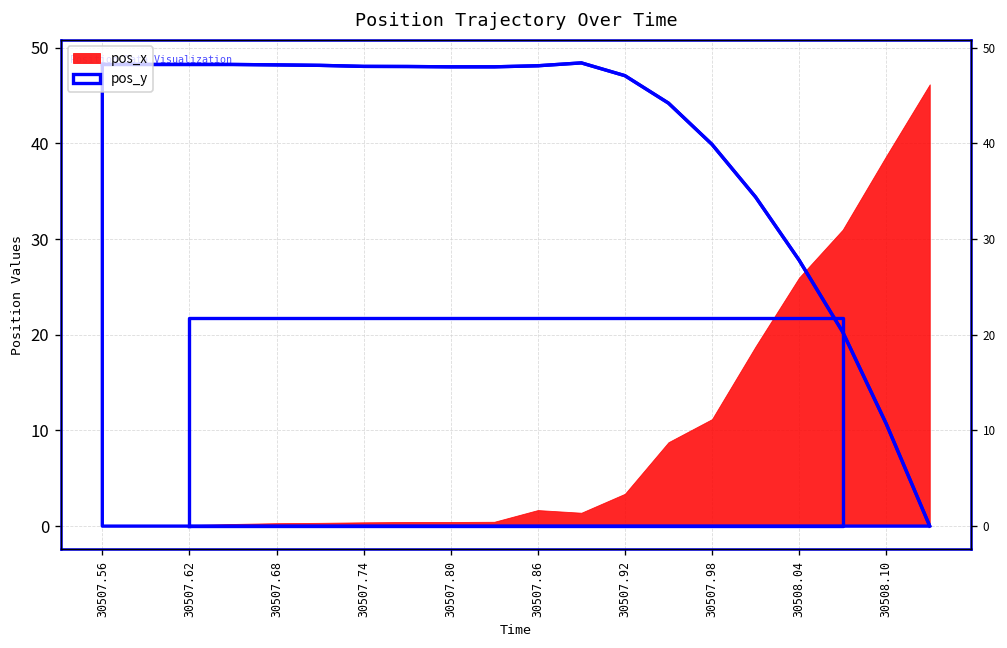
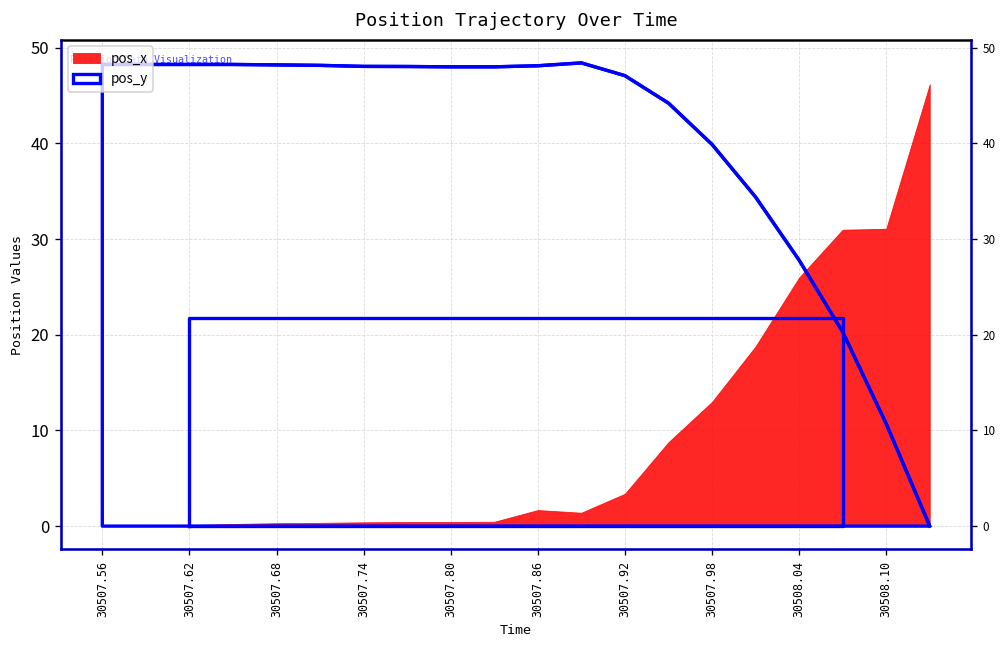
  {
    "pos_x": {
-     "30507.98": 11,
-     "30508.10": 39
+     "30507.98": 13,
+     "30508.10": 31
    }
  }
